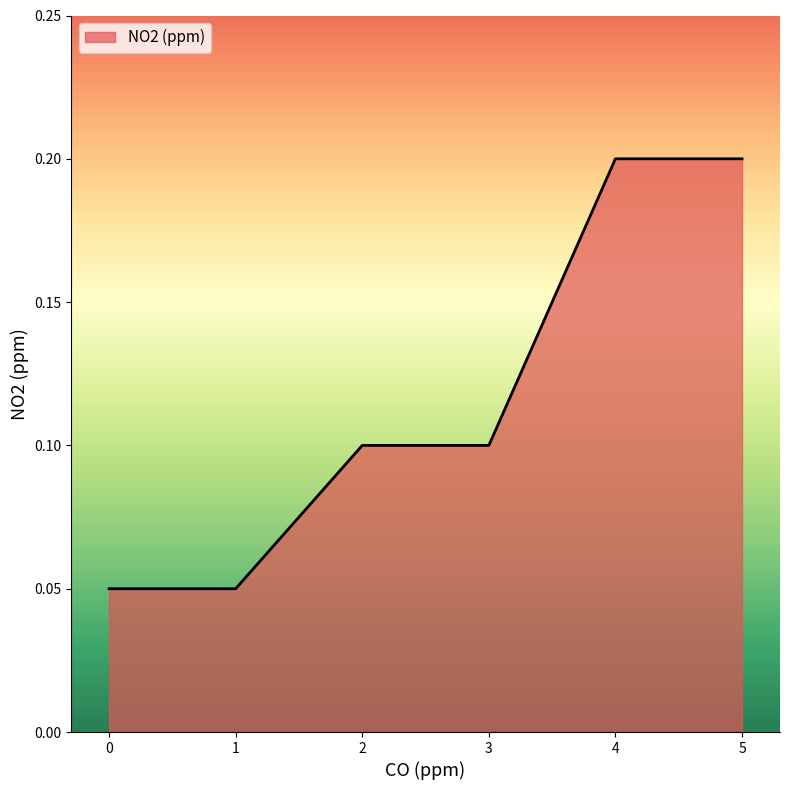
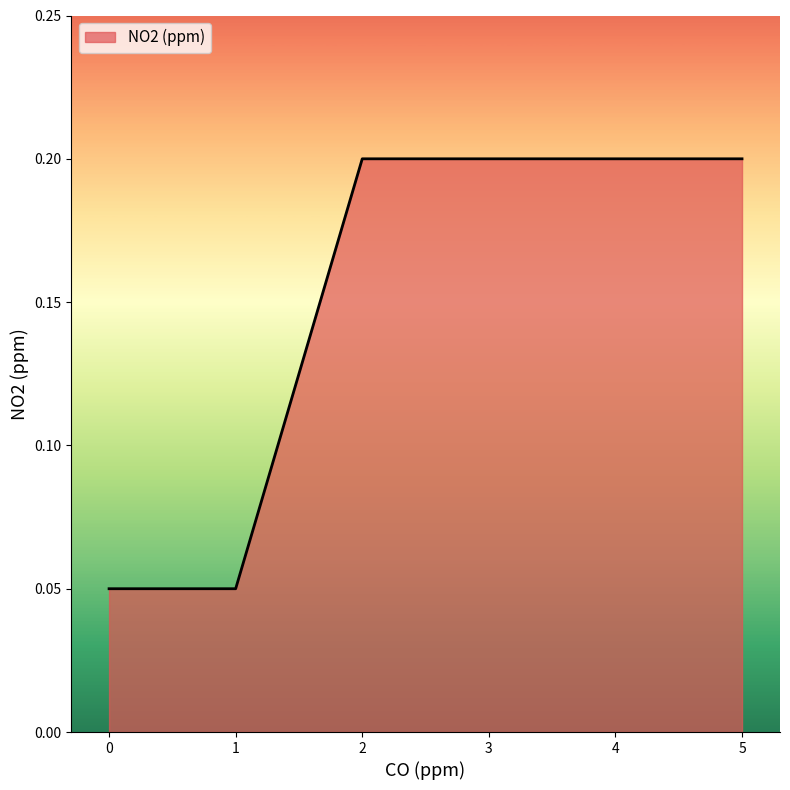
  {
    "0": 0.050,
    "1": 0.050,
-   "2": 0.1,
-   "3": 0.1,
+   "2": 0.2,
+   "3": 0.2,
    "4": 0.2,
    "5": 0.2
  }
